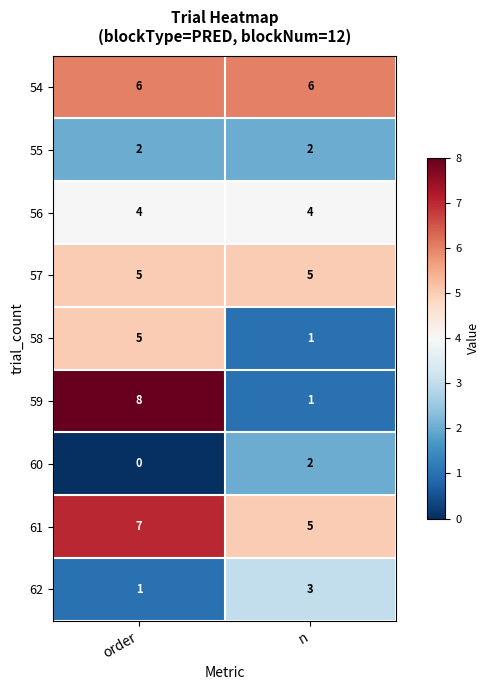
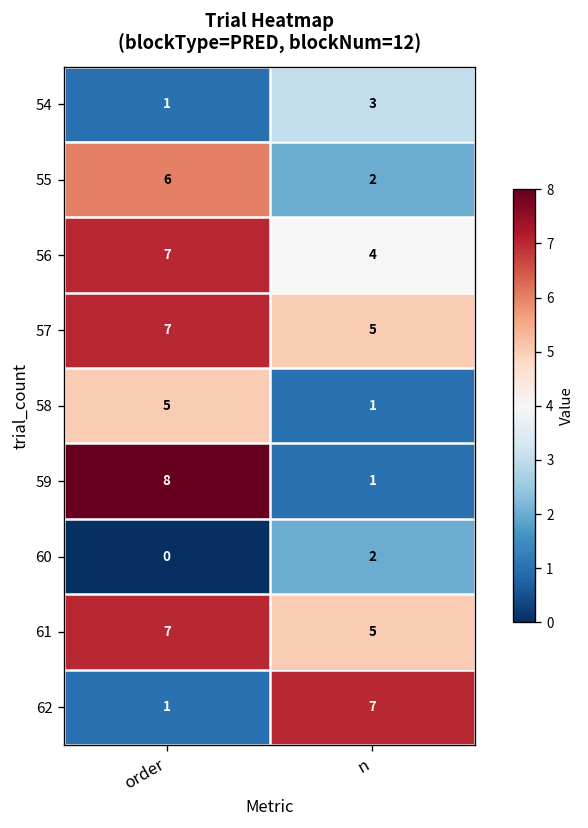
  {
    "54": {
-     "order": 6,
-     "n": 6
+     "order": 1,
+     "n": 3
    },
    "55": {
-     "order": 2,
+     "order": 6,
      "n": 2
    },
    "56": {
-     "order": 4,
+     "order": 7,
      "n": 4
    },
    "57": {
-     "order": 5,
+     "order": 7,
      "n": 5
    },
    "58": {
      "order": 5,
      "n": 1
    },
    "59": {
      "order": 8,
      "n": 1
    },
    "60": {
      "order": 0,
      "n": 2
    },
    "61": {
      "order": 7,
      "n": 5
    },
    "62": {
      "order": 1,
-     "n": 3
+     "n": 7
    }
  }
